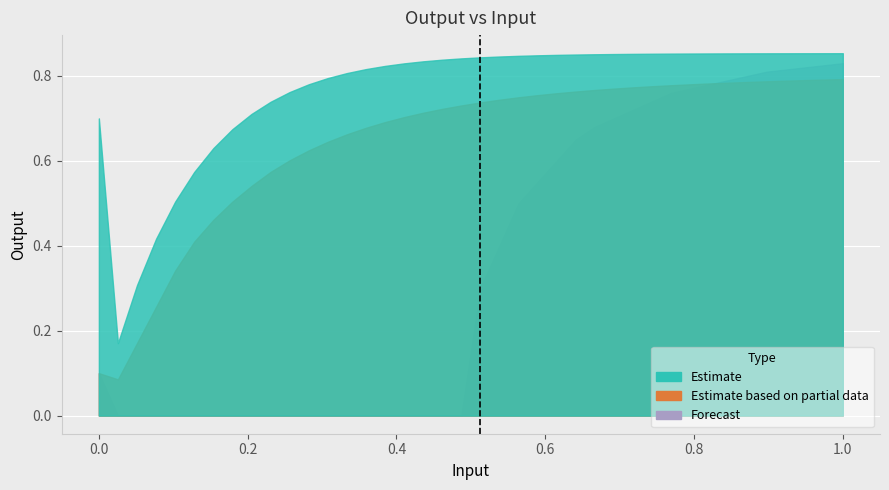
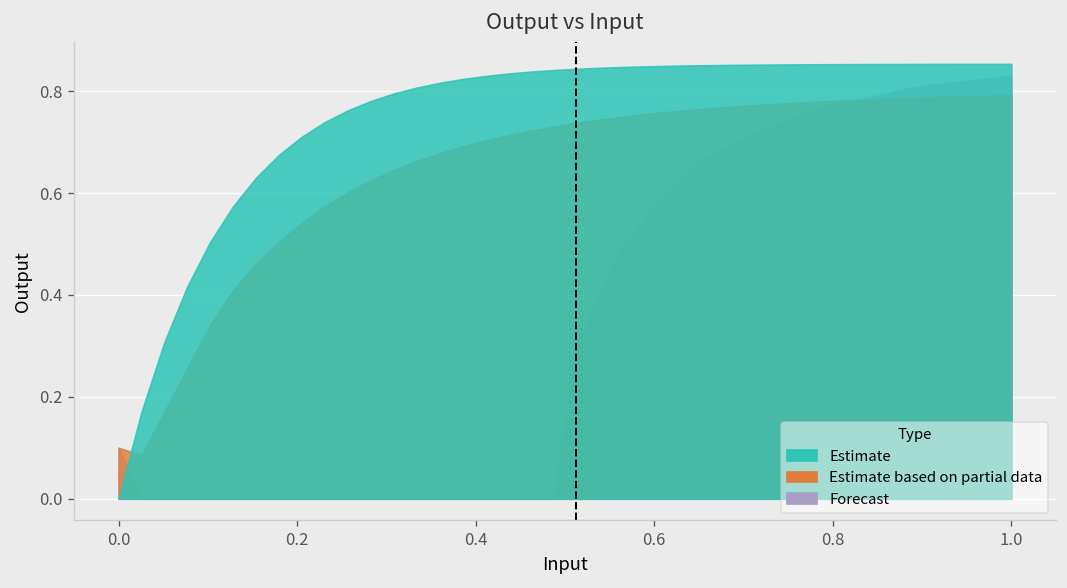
  {
    "Forecast": {
      "1.0": 0.83
    },
    "Estimate based on partial data": {
      "1.0": 0.79
    },
    "Estimate": {
-     "0.0": 0.7,
+     "0.0": 0.0,
      "1.0": 0.85
    }
  }
